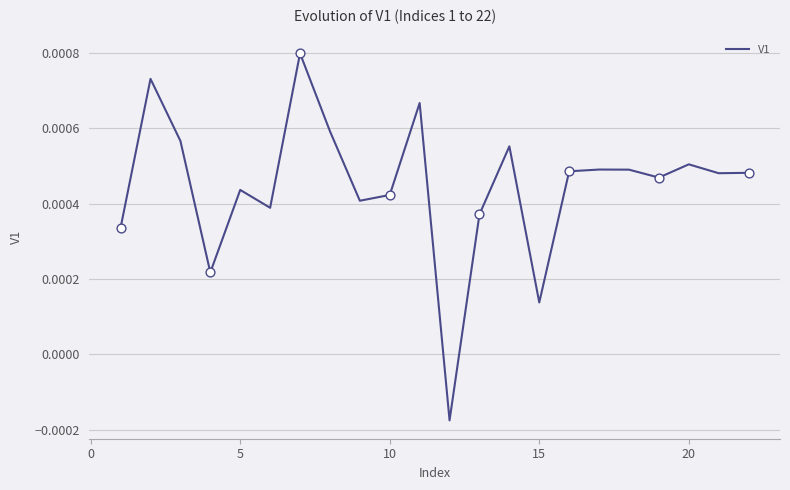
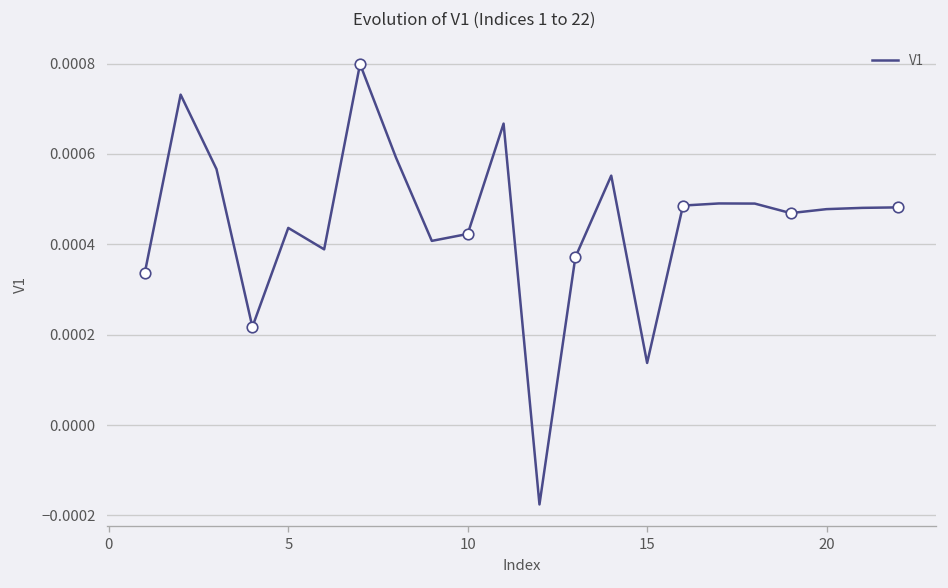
  {
    "V1": {
      "5": 0.00044,
      "15": 0.00014,
-     "20": 0.00050
+     "20": 0.00048
    }
  }
